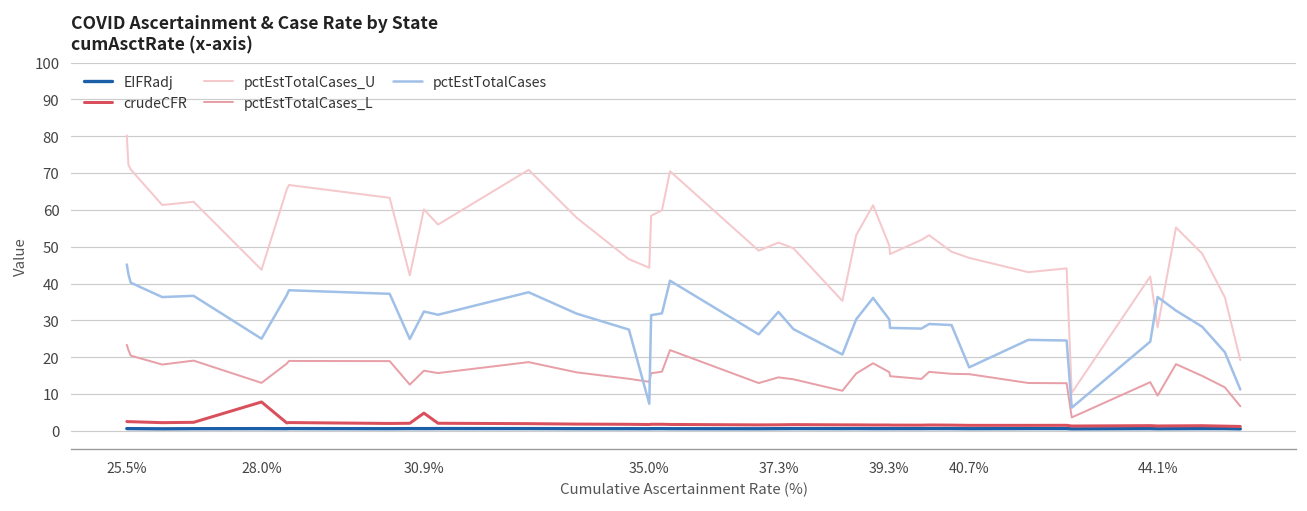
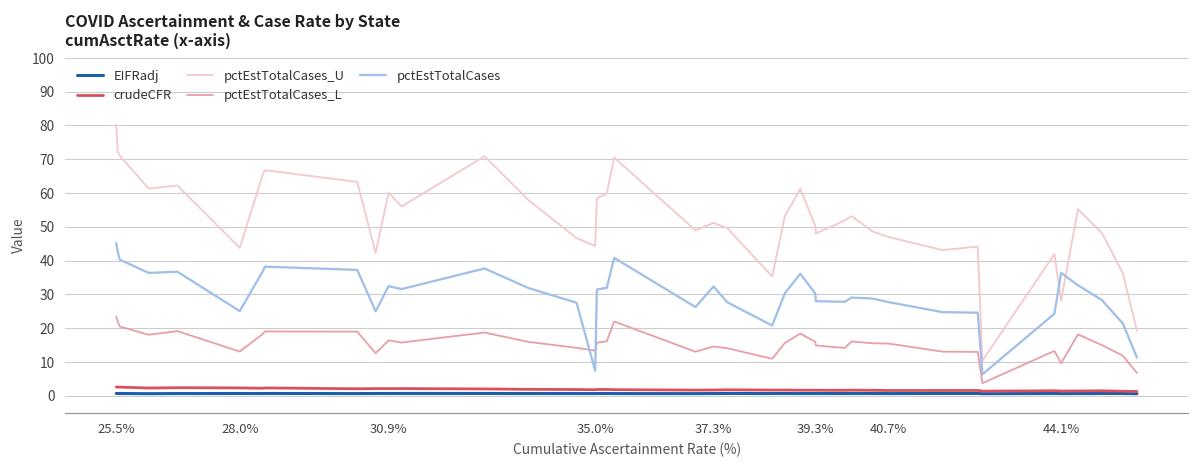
  {
    "EIFRadj": {
      "25.5%": 1,
      "28.0%": 1,
      "30.9%": 1,
      "35.0%": 1,
      "37.3%": 1,
      "39.3%": 1,
      "40.7%": 1
    },
    "crudeCFR": {
      "25.5%": 3,
-     "28.0%": 8,
-     "30.9%": 5,
+     "28.0%": 2,
+     "30.9%": 2,
      "35.0%": 2,
      "37.3%": 2,
      "39.3%": 2,
      "40.7%": 2
    },
    "pctEstTotalCases": {
      "25.5%": 45,
      "28.0%": 25,
      "30.9%": 32,
      "35.0%": 7,
      "37.3%": 32,
      "39.3%": 30,
-     "40.7%": 17,
+     "40.7%": 28,
      "44.1%": 36
    }
  }
